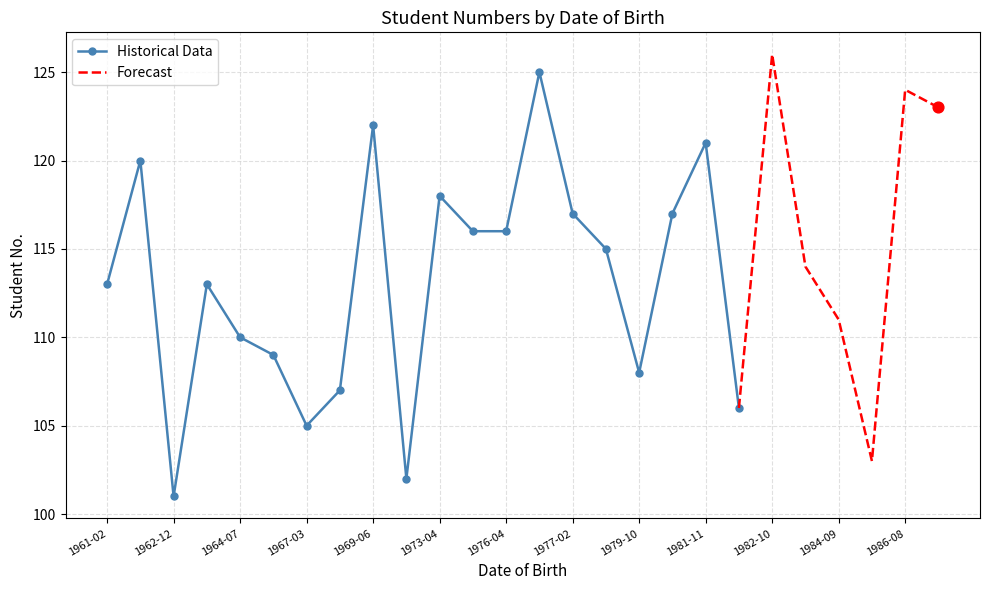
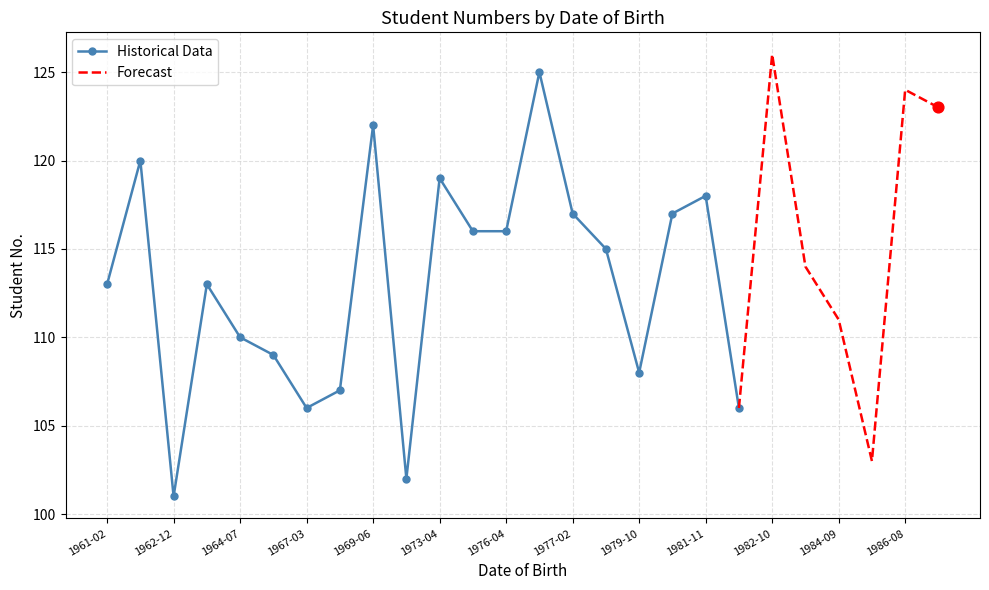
  {
    "Historical Data": {
      "1961-02": 113,
      "1962-12": 101,
      "1964-07": 110,
-     "1967-03": 105,
+     "1967-03": 106,
      "1969-06": 122,
-     "1973-04": 118,
+     "1973-04": 119,
      "1976-04": 116,
      "1977-02": 117,
      "1979-10": 108,
-     "1981-11": 121
+     "1981-11": 118
    }
  }
